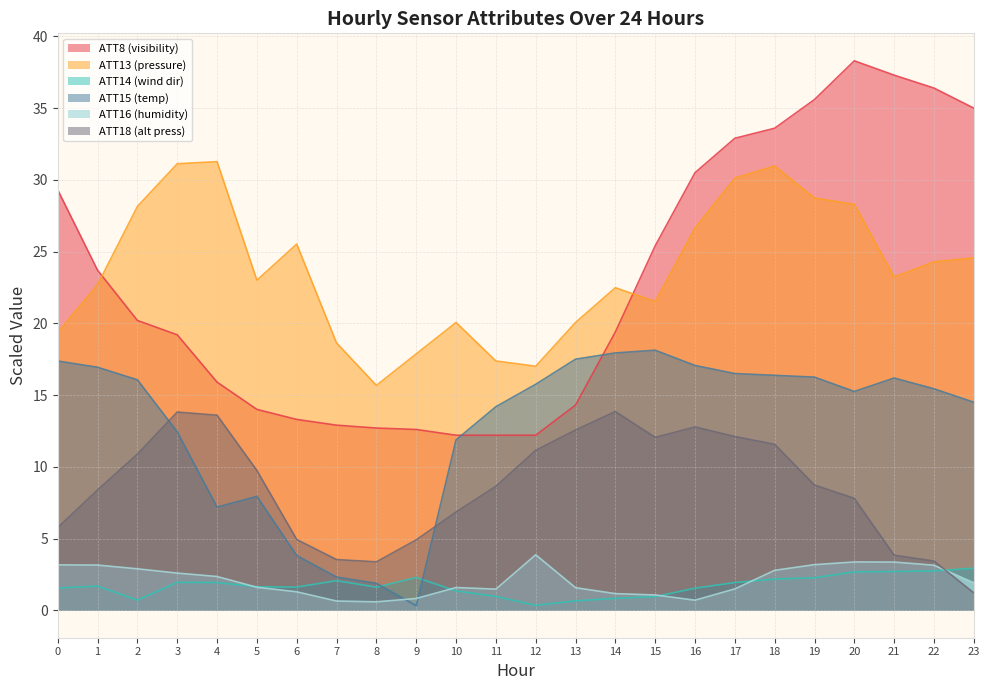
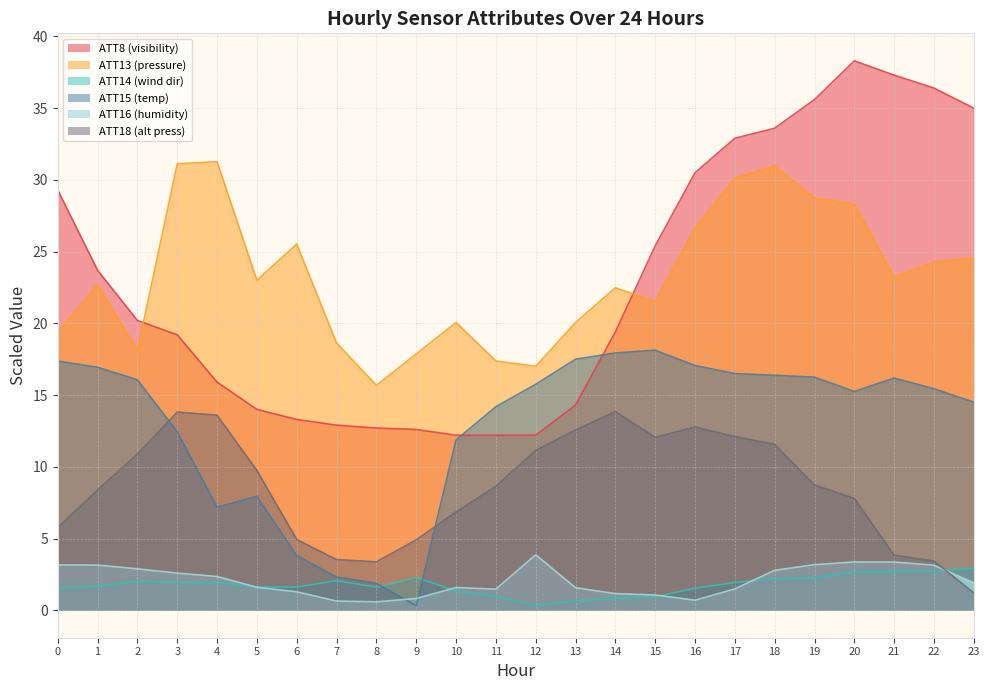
  {
    "ATT8 (visibility)": {
      "0": 29.3,
      "1": 23.7,
      "2": 20.2,
      "3": 19.2,
      "4": 15.9,
      "5": 14.0,
      "6": 13.3,
      "7": 12.9,
      "8": 12.7,
      "9": 12.6,
      "10": 12.2,
      "11": 12.2,
      "12": 12.2,
      "13": 14.3,
      "14": 19.4,
      "15": 25.4,
      "16": 30.5,
      "17": 32.9,
      "18": 33.6,
      "19": 35.6,
      "20": 38.3,
      "21": 37.3,
      "22": 36.4,
      "23": 35.0
    },
    "ATT13 (pressure)": {
      "0": 19.4,
      "1": 22.7,
-     "2": 28.2,
+     "2": 18.1,
      "3": 31.1,
      "4": 31.3,
      "5": 23.0,
      "6": 25.5,
      "7": 18.6,
      "8": 15.7,
      "9": 17.9,
      "10": 20.1,
      "11": 17.4,
      "12": 17.0,
      "13": 20.1,
      "14": 22.5,
      "15": 21.5,
      "16": 26.7,
      "17": 30.1,
      "18": 31.0,
      "19": 28.7,
      "20": 28.3,
      "21": 23.2,
      "22": 24.3,
      "23": 24.6
    },
    "ATT14 (wind dir)": {
      "0": 1.5,
      "1": 1.7,
-     "2": 0.7,
+     "2": 2.0,
      "3": 1.9,
      "4": 1.9,
      "6": 1.6,
      "7": 2.1,
      "8": 1.6,
      "9": 2.3,
      "10": 1.3,
      "11": 1.0,
      "12": 0.3,
      "13": 0.7,
      "14": 0.8,
      "16": 1.5,
      "17": 1.9,
      "18": 2.2,
      "19": 2.3,
      "20": 2.7,
      "21": 2.7,
      "22": 2.7,
      "23": 2.9
    },
    "ATT16 (humidity)": {
      "0": 3.2,
      "1": 3.1,
      "2": 2.9,
      "3": 2.6,
      "4": 2.4,
      "6": 1.3,
      "7": 0.6,
      "8": 0.6,
      "9": 0.8,
      "10": 1.6,
      "11": 1.5,
      "12": 3.9,
      "13": 1.6,
      "14": 1.2,
      "16": 0.7,
      "17": 1.5,
      "18": 2.8,
      "19": 3.2,
      "20": 3.4,
      "21": 3.4,
      "22": 3.1,
      "23": 1.9
    }
  }
